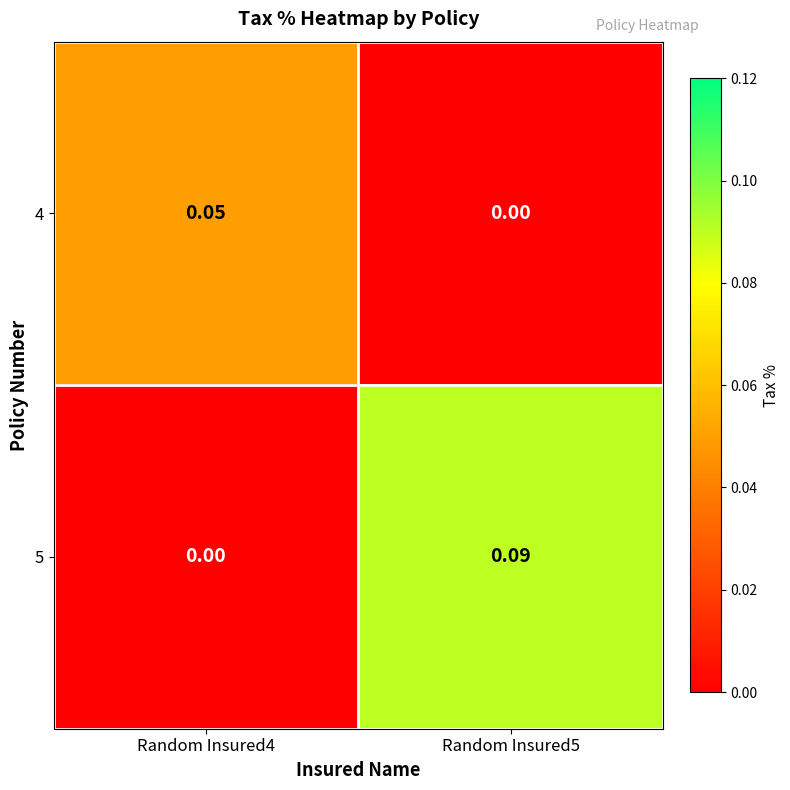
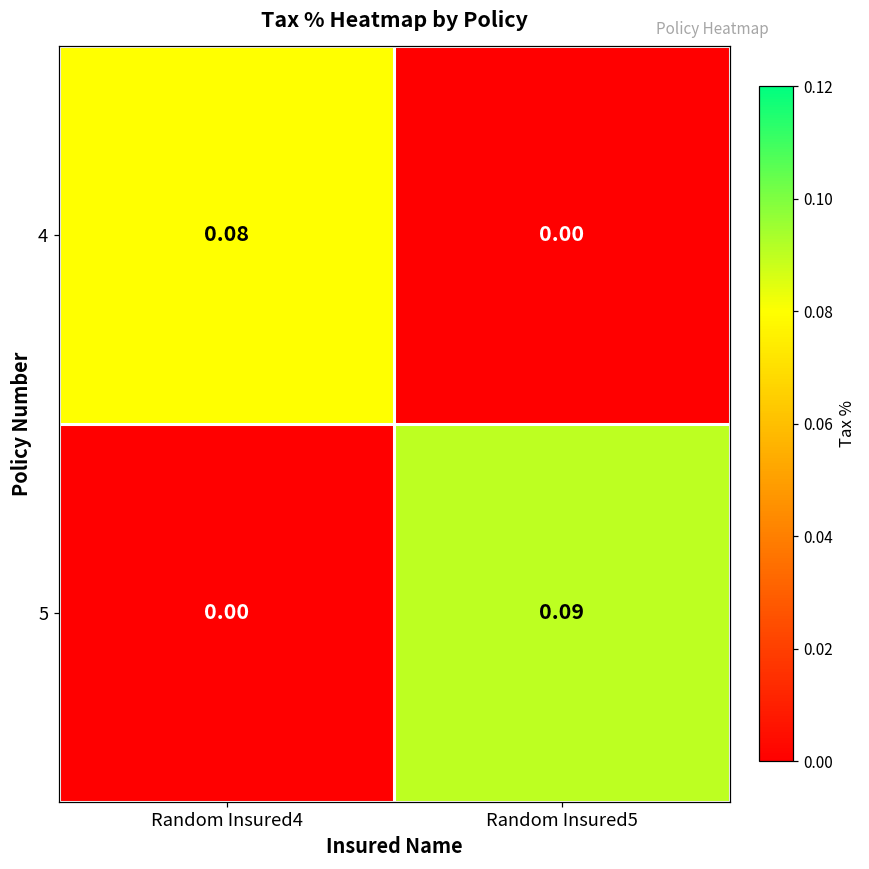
  {
    "4": {
-     "Random Insured4": 0.05,
+     "Random Insured4": 0.08,
      "Random Insured5": 0.00
    },
    "5": {
      "Random Insured4": 0.00,
      "Random Insured5": 0.09
    }
  }
